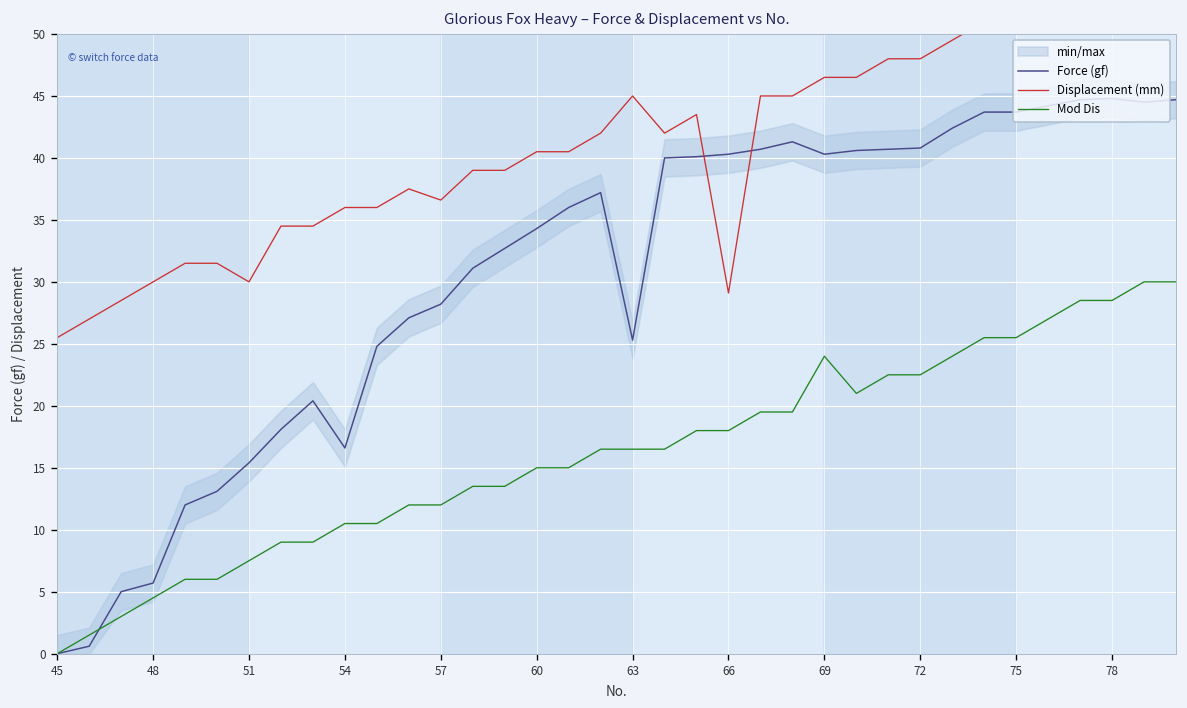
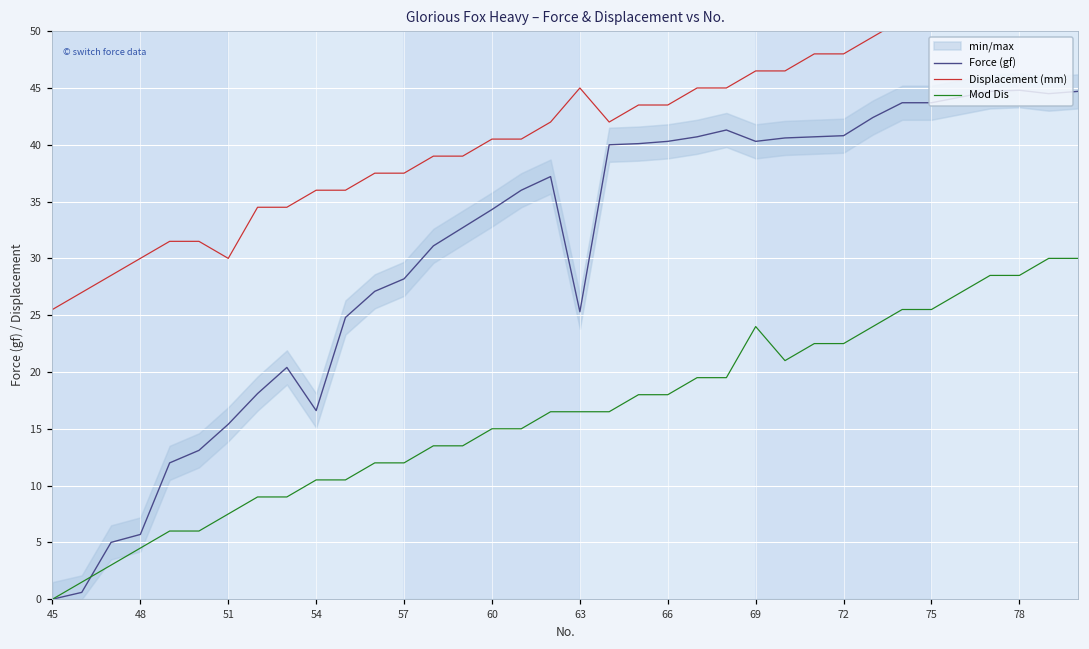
  {
    "min/max": {
      "45": 1.5
    },
    "Force (gf)": {
      "48": 5.7,
      "51": 15.4,
      "54": 16.6,
      "57": 28.2,
      "60": 34.3,
      "63": 25.3,
      "66": 40.3,
      "69": 40.3,
      "72": 40.8
    },
    "Displacement (mm)": {
      "45": 25.5,
      "48": 30.0,
      "51": 30.0,
      "54": 36.0,
-     "57": 36.6,
+     "57": 37.5,
      "60": 40.5,
      "63": 45.0,
-     "66": 29.1,
+     "66": 43.5,
      "69": 46.5,
      "72": 48.0
    },
    "Mod Dis": {
      "48": 4.5,
      "51": 7.5,
      "54": 10.5,
      "57": 12.0,
      "60": 15.0,
      "63": 16.5,
      "66": 18.0,
      "69": 24.0,
      "72": 22.5,
      "75": 25.5,
      "78": 28.5
    }
  }
